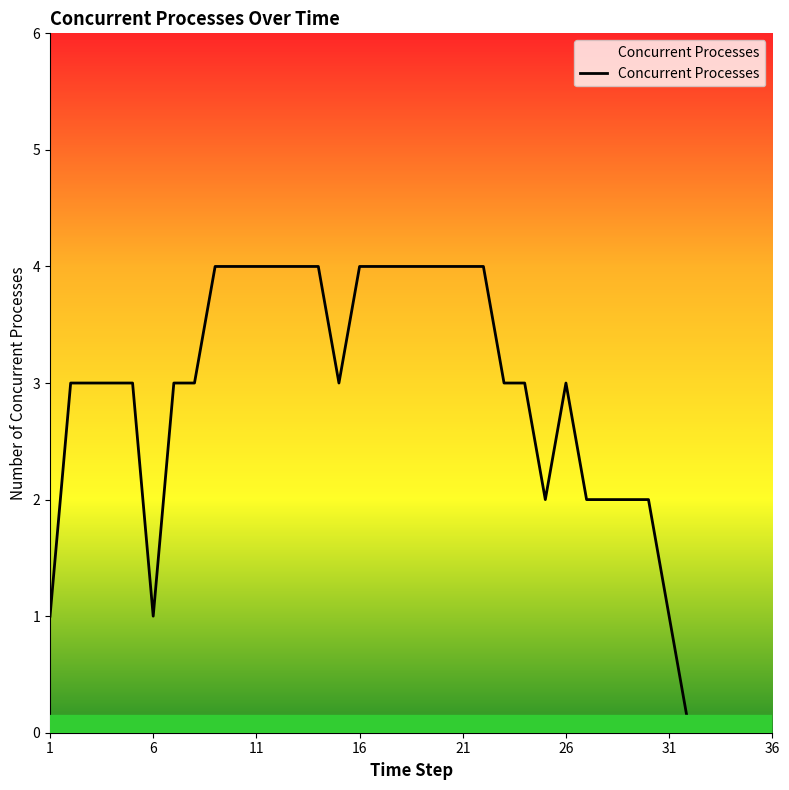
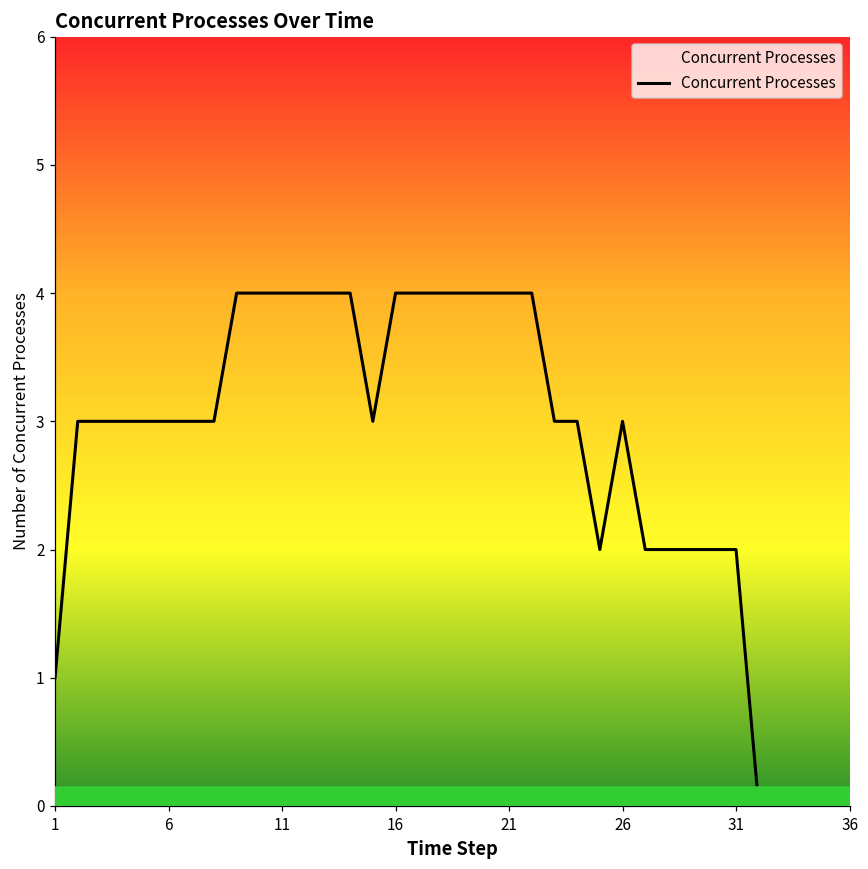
  {
    "1": 1,
-   "6": 1,
+   "6": 3,
    "11": 4,
    "16": 4,
    "21": 4,
    "26": 3,
-   "31": 1
+   "31": 2
  }
